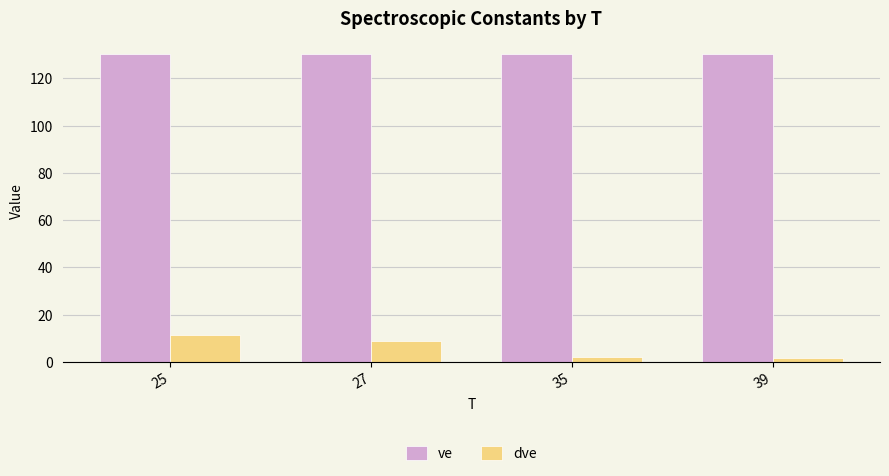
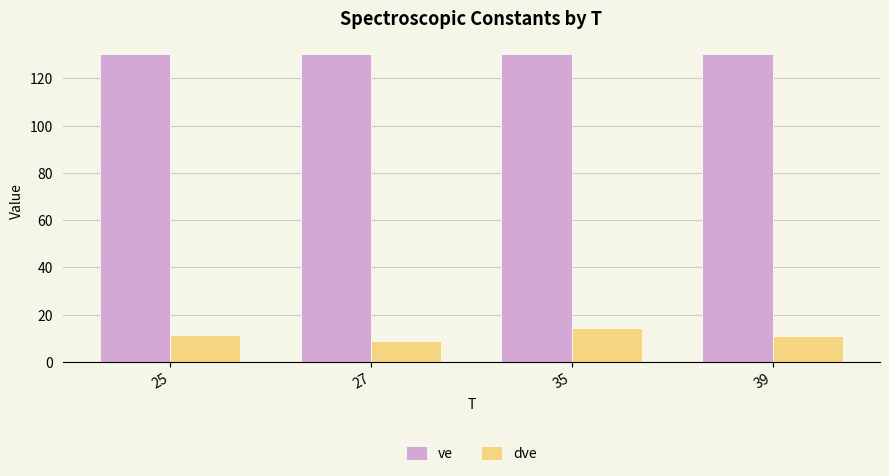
  {
    "ve": {
      "25": 130,
      "27": 130,
      "35": 130,
      "39": 130
    },
    "dve": {
      "25": 12,
      "27": 9,
-     "35": 2,
-     "39": 2
+     "35": 14,
+     "39": 11
    }
  }
